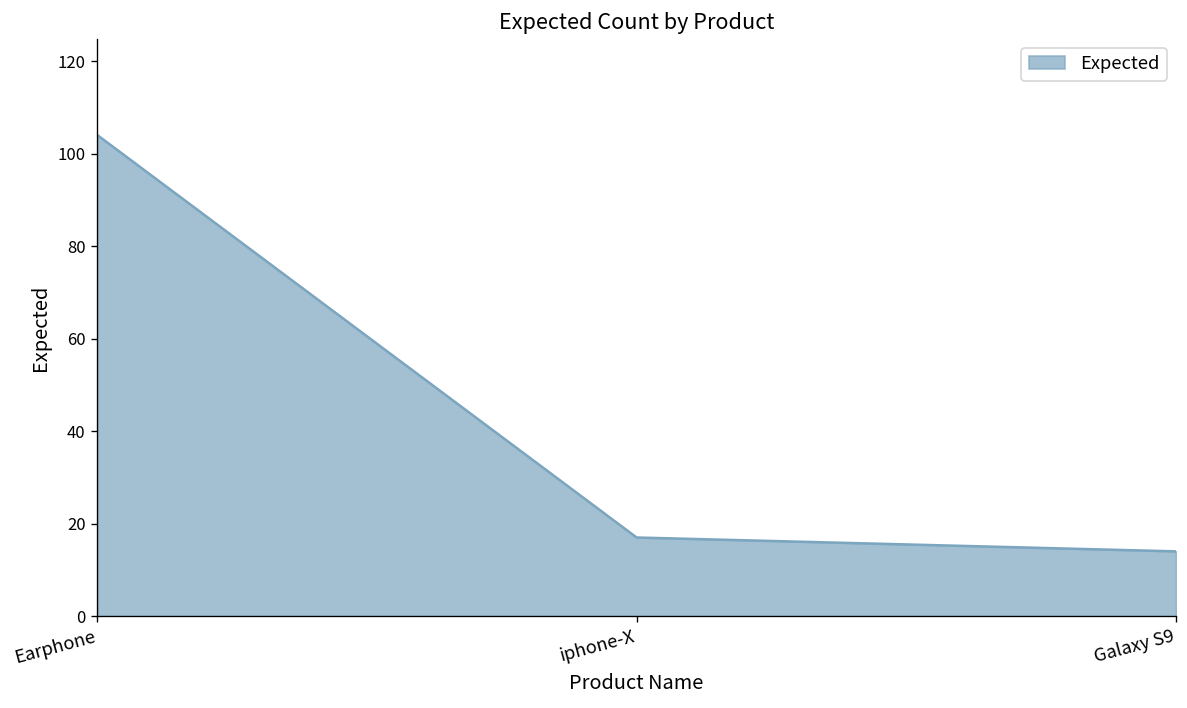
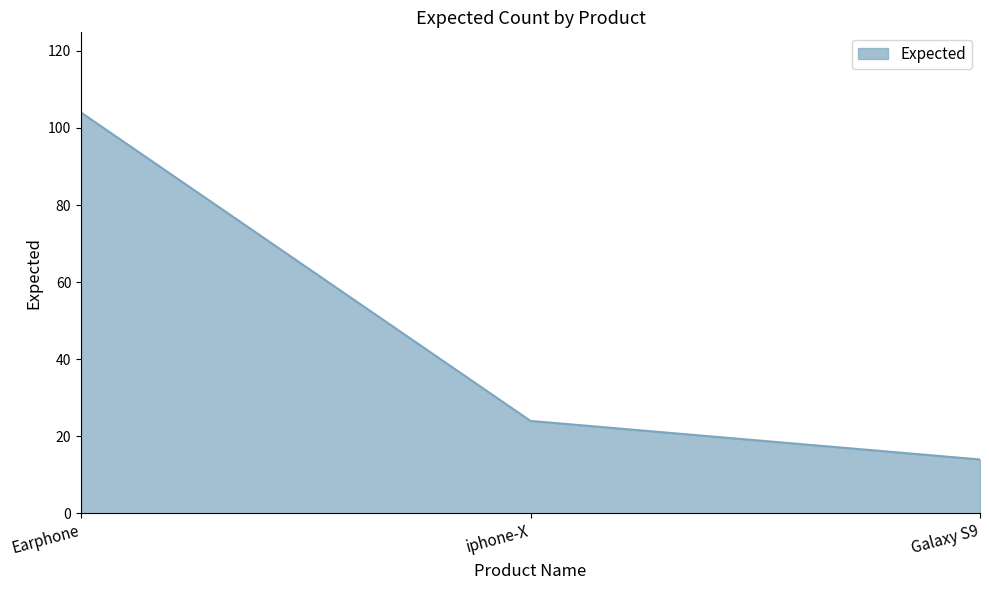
  {
    "Earphone": 104,
-   "iphone-X": 17,
+   "iphone-X": 24,
    "Galaxy S9": 14
  }
